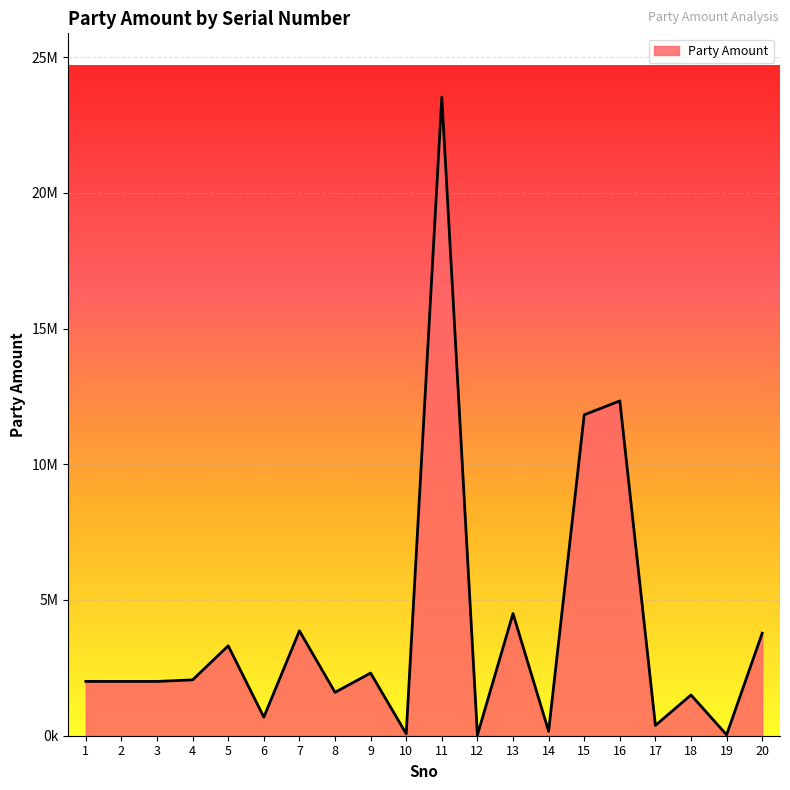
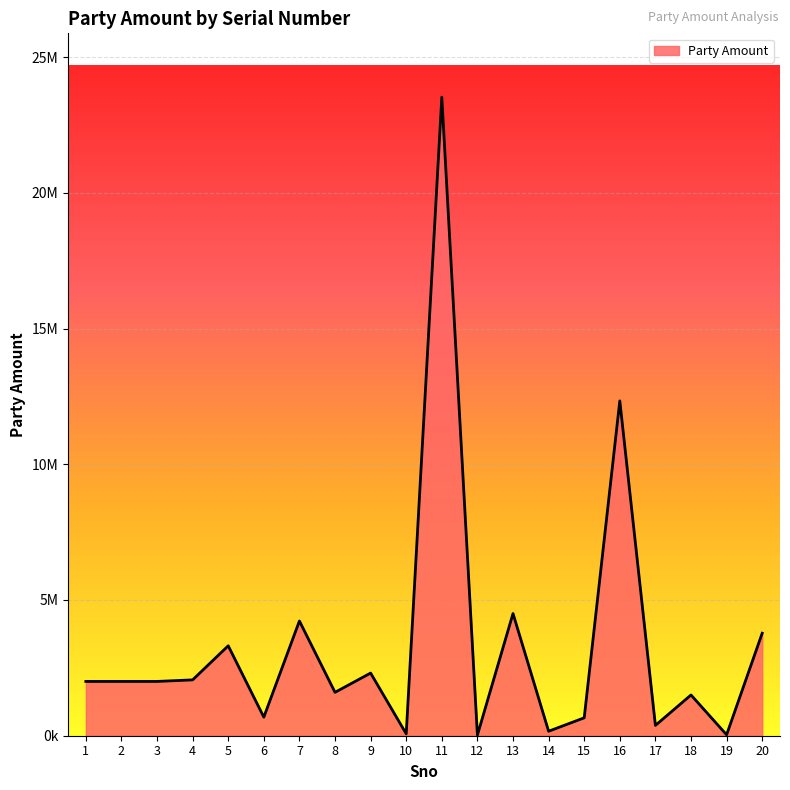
  {
    "1": 2000000,
    "2": 2000000,
    "3": 2000000,
    "4": 2100000,
    "5": 3300000,
    "6": 700000,
-   "7": 3900000,
+   "7": 4200000,
    "8": 1600000,
    "9": 2300000,
    "10": 100000,
    "11": 23500000,
    "12": 0,
    "13": 4500000,
    "14": 200000,
-   "15": 11800000,
+   "15": 700000,
    "16": 12300000,
    "17": 400000,
    "18": 1500000,
    "19": 0,
    "20": 3800000
  }
